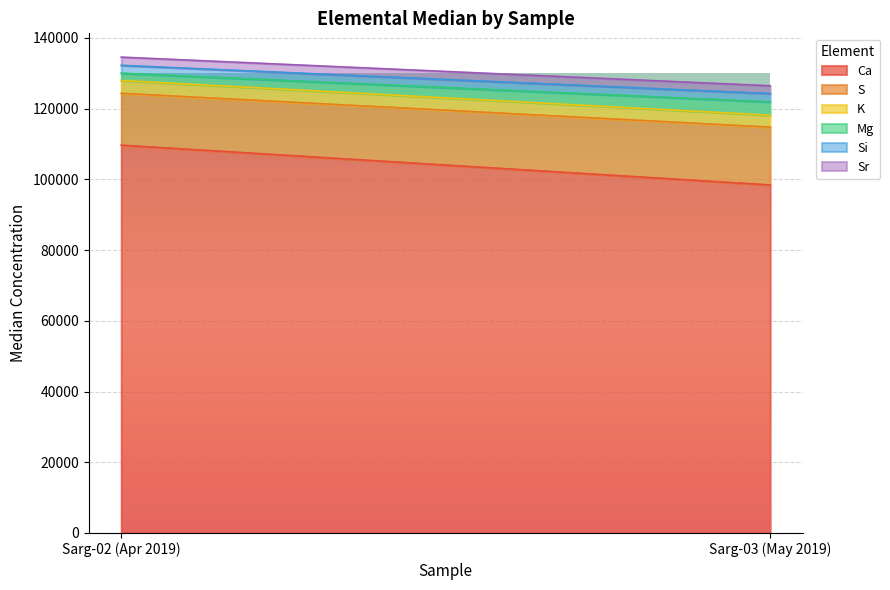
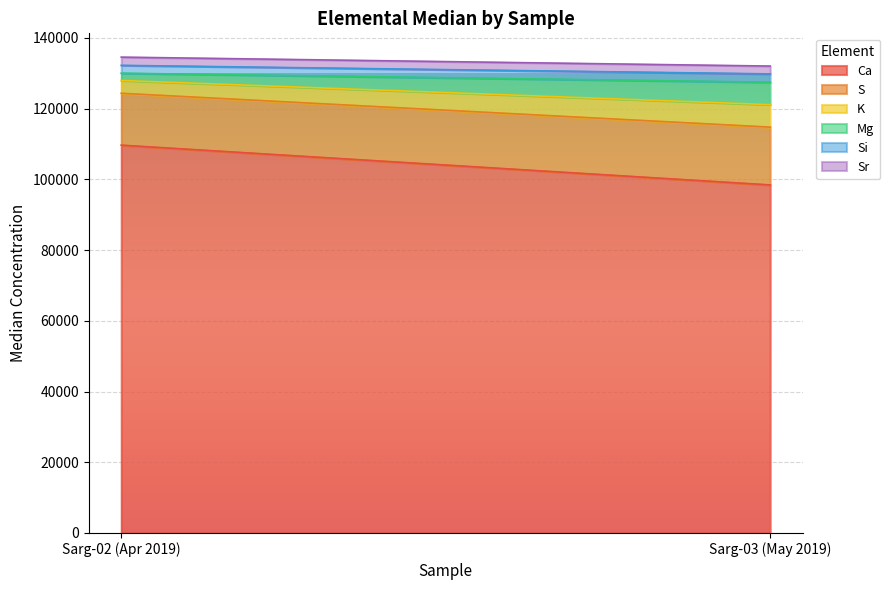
  {
    "K": {
      "Sarg-02 (Apr 2019)": 4000,
-     "Sarg-03 (May 2019)": 3000
+     "Sarg-03 (May 2019)": 6000
    },
    "Mg": {
      "Sarg-02 (Apr 2019)": 2000,
-     "Sarg-03 (May 2019)": 4000
+     "Sarg-03 (May 2019)": 6000
    },
    "Si": {
      "Sarg-02 (Apr 2019)": 2000,
      "Sarg-03 (May 2019)": 2000
    },
    "Sr": {
      "Sarg-02 (Apr 2019)": 2000,
      "Sarg-03 (May 2019)": 2000
    }
  }
